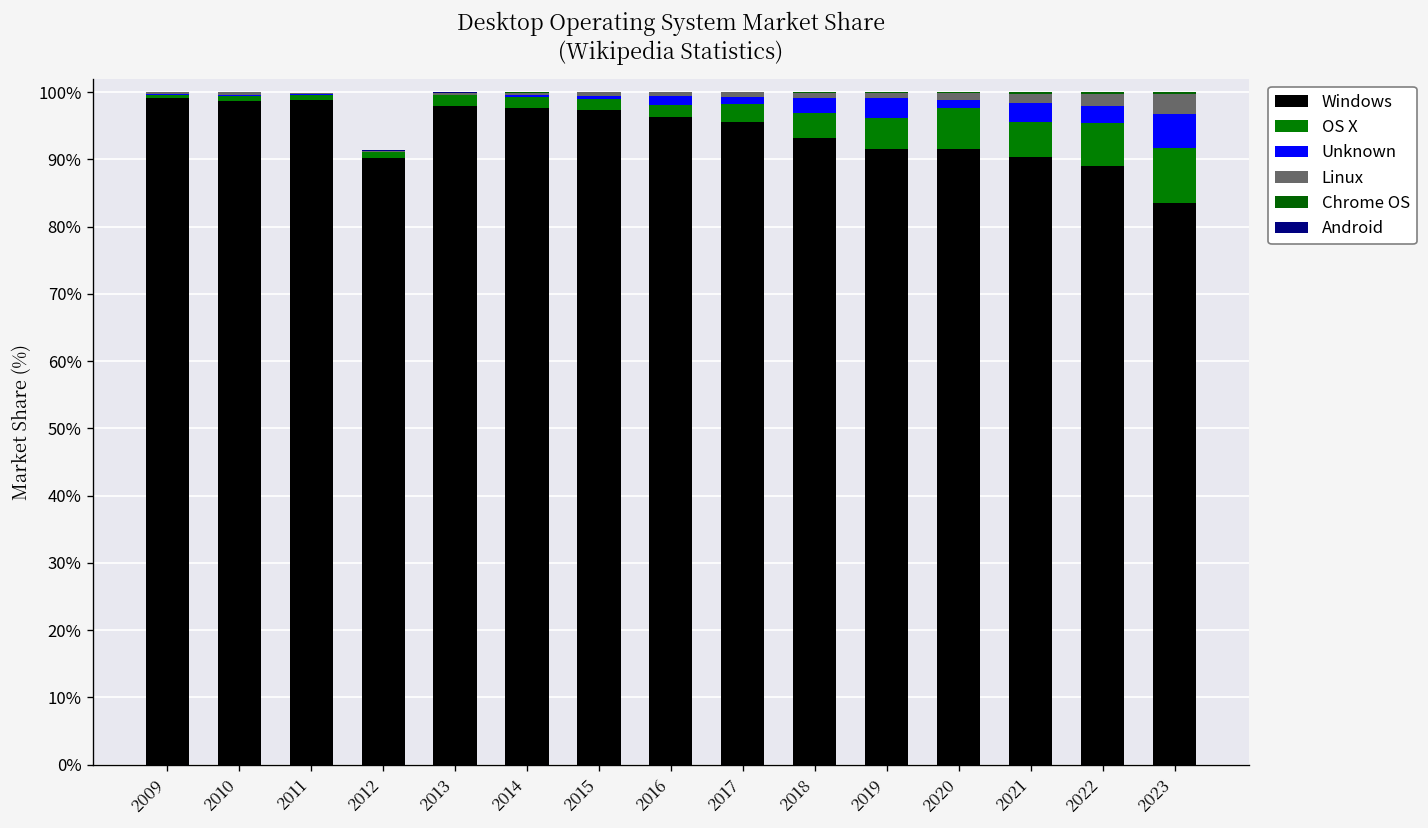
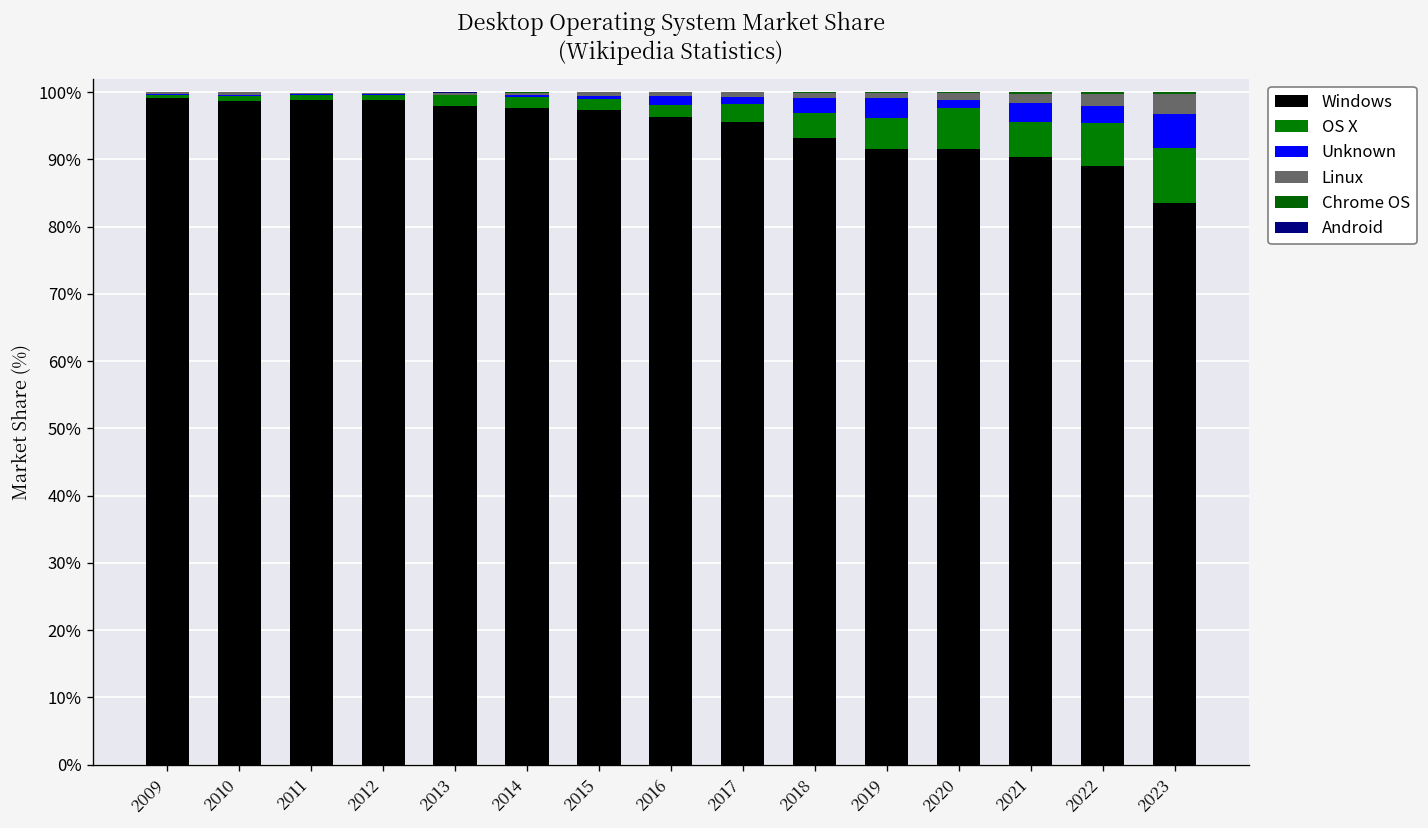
  {
    "Windows": {
      "2009": "99%",
      "2010": "99%",
      "2011": "99%",
-     "2012": "90%",
+     "2012": "99%",
      "2013": "98%",
      "2014": "98%",
      "2015": "97%",
      "2016": "96%",
      "2017": "96%",
      "2018": "93%",
      "2019": "92%",
      "2020": "92%",
      "2021": "90%",
      "2022": "89%",
      "2023": "83%"
    },
    "Unknown": {
      "2015": "1%",
      "2016": "1%",
      "2017": "1%",
      "2018": "2%",
      "2019": "3%",
      "2020": "1%",
      "2021": "3%",
      "2022": "3%",
      "2023": "5%"
    },
    "Linux": {
      "2015": "1%",
      "2016": "1%",
      "2017": "1%",
      "2018": "1%",
      "2019": "1%",
      "2020": "1%",
      "2021": "1%",
      "2022": "2%",
      "2023": "3%"
    },
    "Android": {
      "2009": "0%",
      "2010": "0%",
      "2015": "0%",
      "2016": "0%",
      "2017": "0%",
      "2018": "0%",
      "2019": "0%",
      "2020": "0%",
      "2021": "0%",
      "2022": "0%",
      "2023": "0%"
    }
  }
